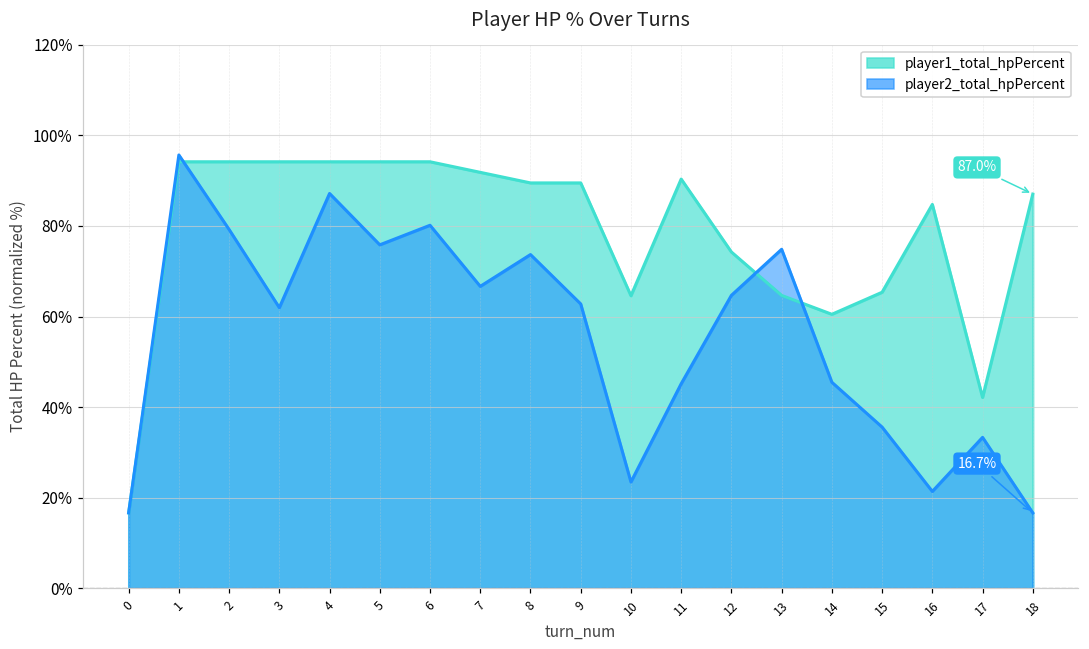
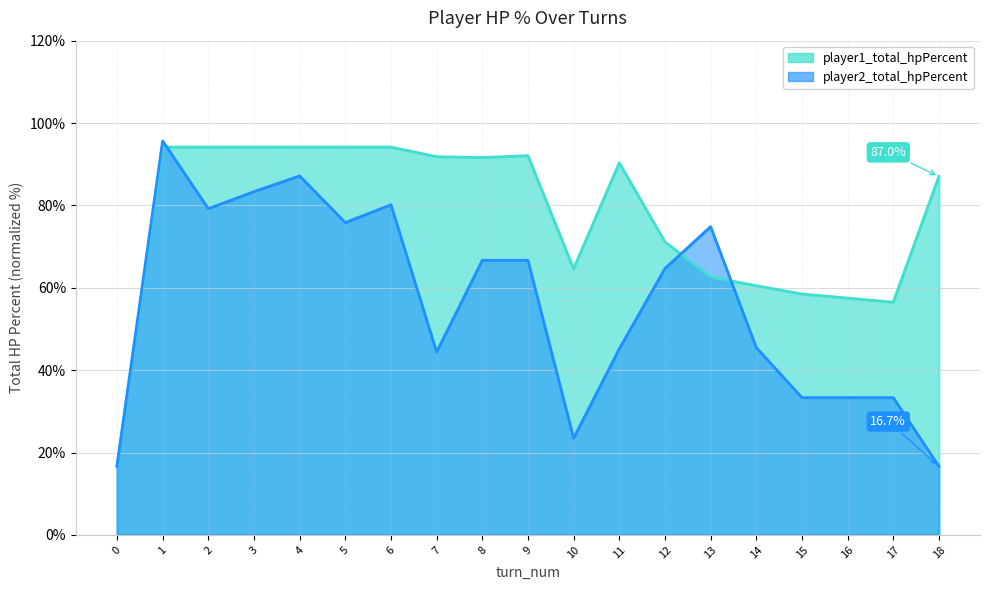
  {
    "player1_total_hpPercent": {
      "1": "94%",
      "2": "94%",
      "3": "94%",
      "4": "94%",
      "5": "94%",
      "6": "94%",
      "7": "92%",
-     "8": "90%",
-     "9": "90%",
+     "8": "92%",
+     "9": "92%",
      "10": "65%",
      "11": "90%",
-     "12": "74%",
-     "13": "65%",
+     "12": "71%",
+     "13": "63%",
      "14": "61%",
-     "15": "65%",
-     "16": "85%",
-     "17": "42%",
+     "15": "59%",
+     "16": "58%",
+     "17": "57%",
      "18": "87%"
    },
    "player2_total_hpPercent": {
      "1": "96%",
      "2": "79%",
-     "3": "62%",
+     "3": "83%",
      "4": "87%",
      "5": "76%",
      "6": "80%",
-     "7": "67%",
-     "8": "74%",
-     "9": "63%",
+     "7": "44%",
+     "8": "67%",
+     "9": "67%",
      "10": "23%",
      "11": "45%",
      "12": "65%",
      "13": "75%",
      "14": "46%",
-     "15": "36%",
-     "16": "21%",
+     "15": "33%",
+     "16": "33%",
      "17": "33%"
    }
  }
